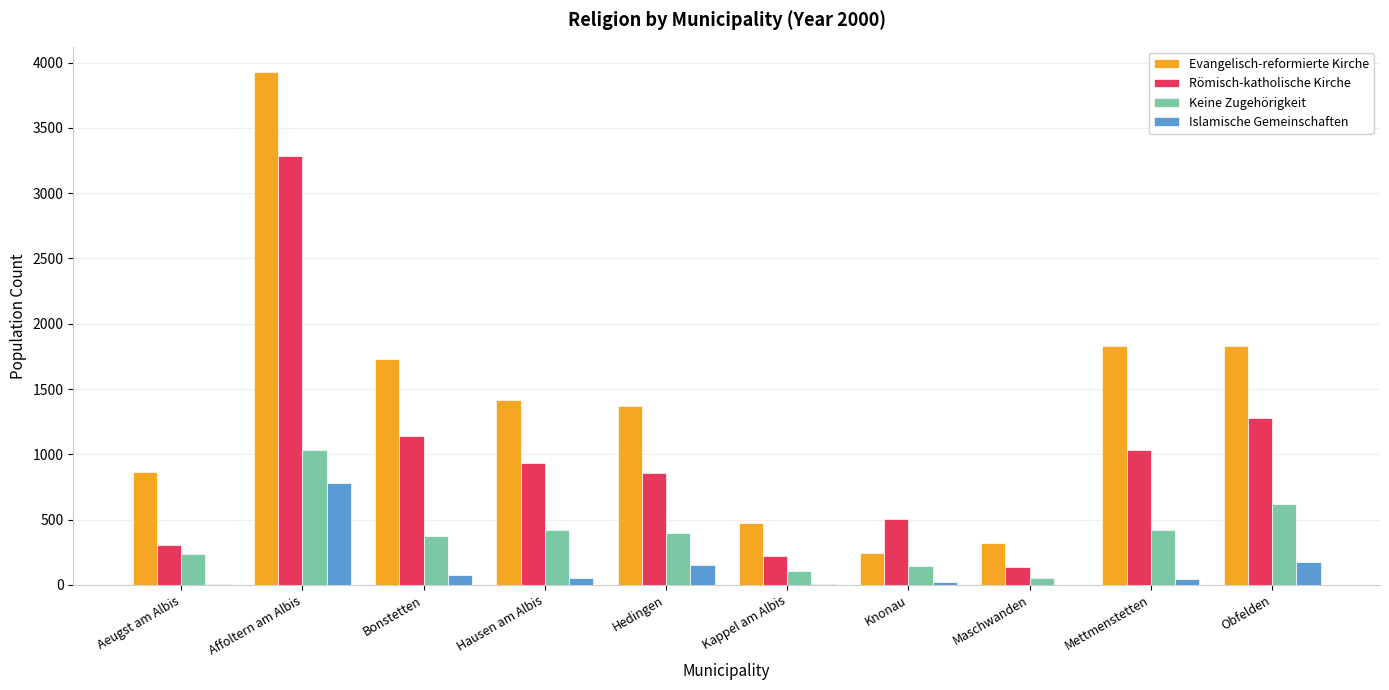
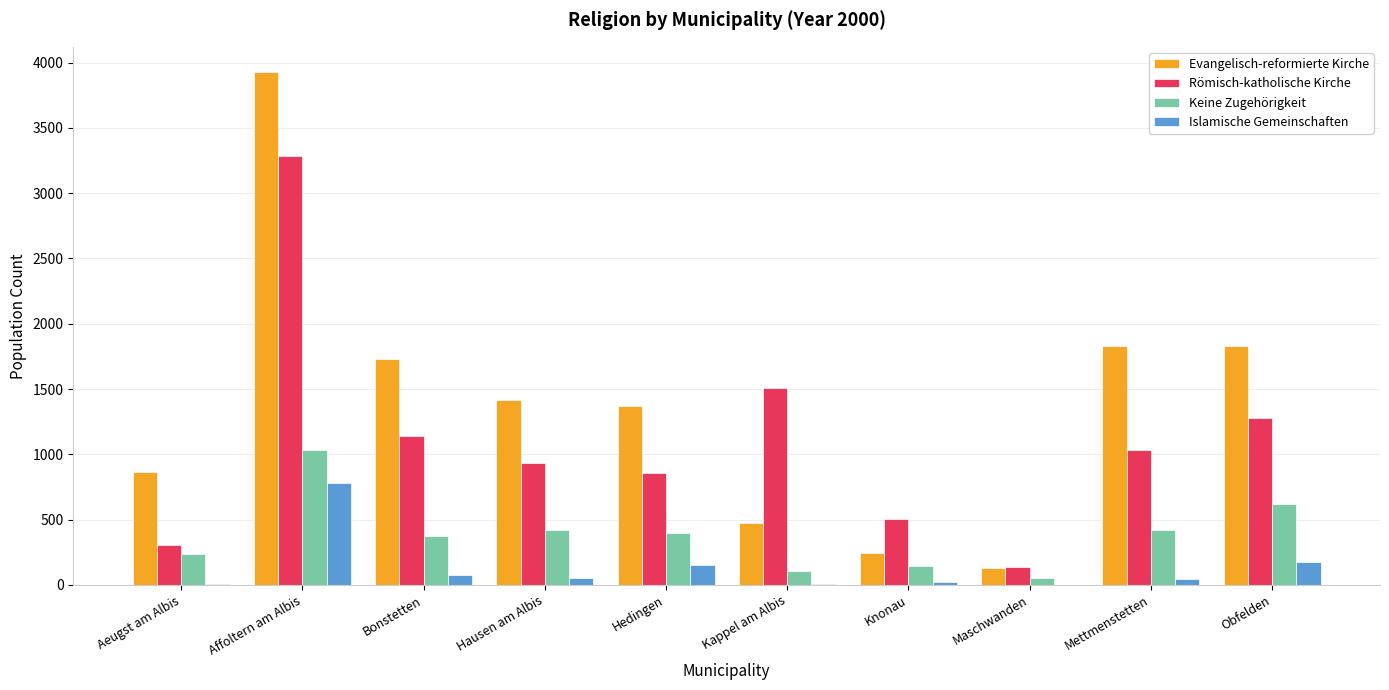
  {
    "Evangelisch-reformierte Kirche": {
      "Aeugst am Albis": 870,
      "Affoltern am Albis": 3930,
      "Bonstetten": 1730,
      "Hausen am Albis": 1420,
      "Hedingen": 1370,
      "Kappel am Albis": 480,
      "Knonau": 250,
-     "Maschwanden": 320,
+     "Maschwanden": 130,
      "Mettmenstetten": 1830,
      "Obfelden": 1830
    },
    "Römisch-katholische Kirche": {
      "Aeugst am Albis": 310,
      "Affoltern am Albis": 3290,
      "Bonstetten": 1140,
      "Hausen am Albis": 930,
      "Hedingen": 850,
-     "Kappel am Albis": 220,
+     "Kappel am Albis": 1510,
      "Knonau": 510,
      "Maschwanden": 140,
      "Mettmenstetten": 1040,
      "Obfelden": 1280
    },
    "Keine Zugehörigkeit": {
      "Aeugst am Albis": 240,
      "Affoltern am Albis": 1040,
      "Bonstetten": 370,
      "Hausen am Albis": 420,
      "Hedingen": 400,
      "Kappel am Albis": 110,
      "Knonau": 140,
      "Maschwanden": 60,
      "Mettmenstetten": 420,
      "Obfelden": 620
    },
    "Islamische Gemeinschaften": {
      "Affoltern am Albis": 780,
      "Bonstetten": 70,
      "Hausen am Albis": 50,
      "Hedingen": 150,
      "Knonau": 20,
      "Maschwanden": 0,
      "Mettmenstetten": 50,
      "Obfelden": 180
    }
  }
